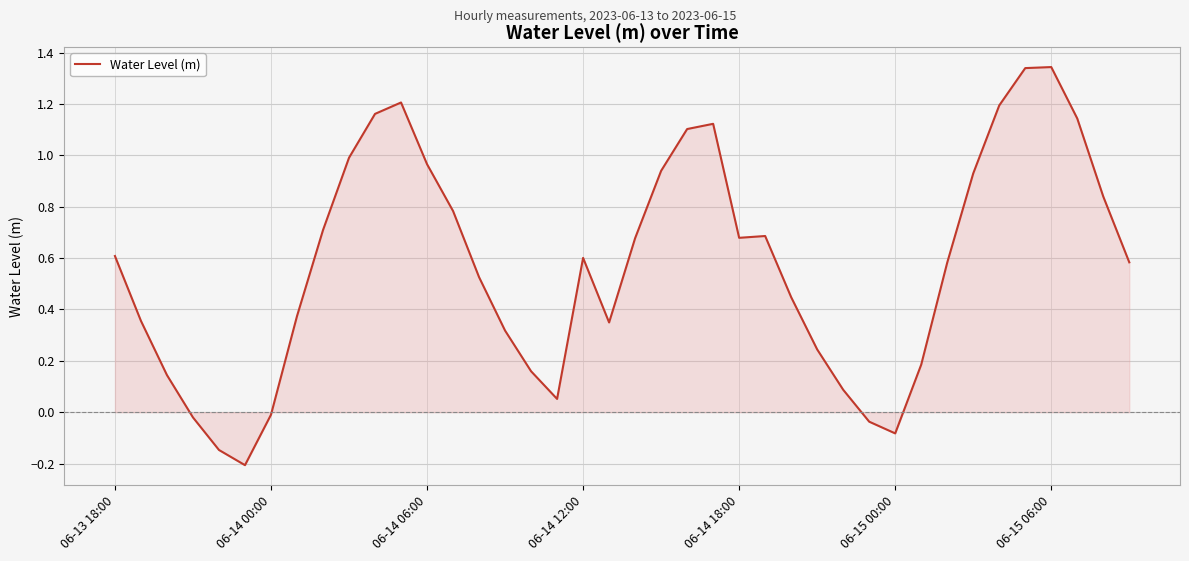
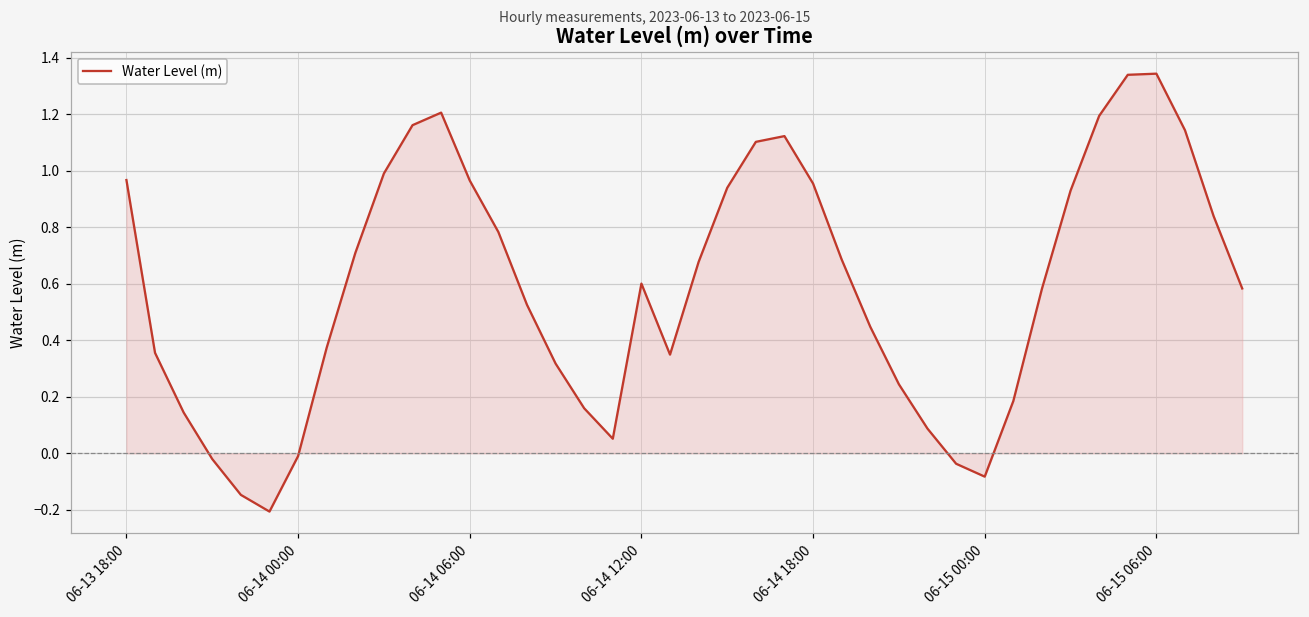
  {
    "Water Level (m)": {
-     "06-13 18:00": 0.61,
-     "06-14 18:00": 0.68,
+     "06-13 18:00": 0.97,
+     "06-14 18:00": 0.96,
      "06-15 00:00": -0.08
    }
  }
